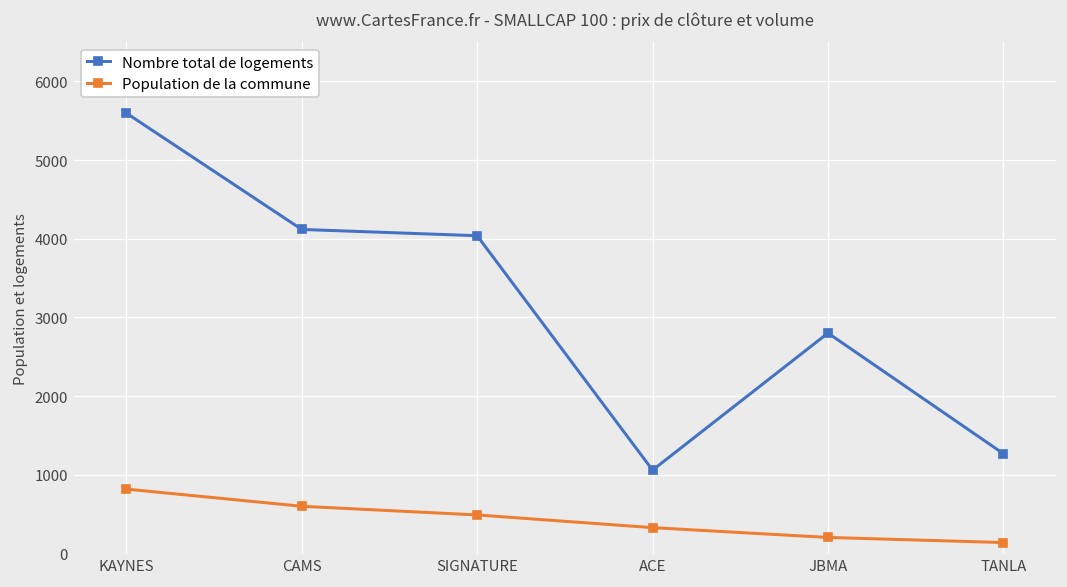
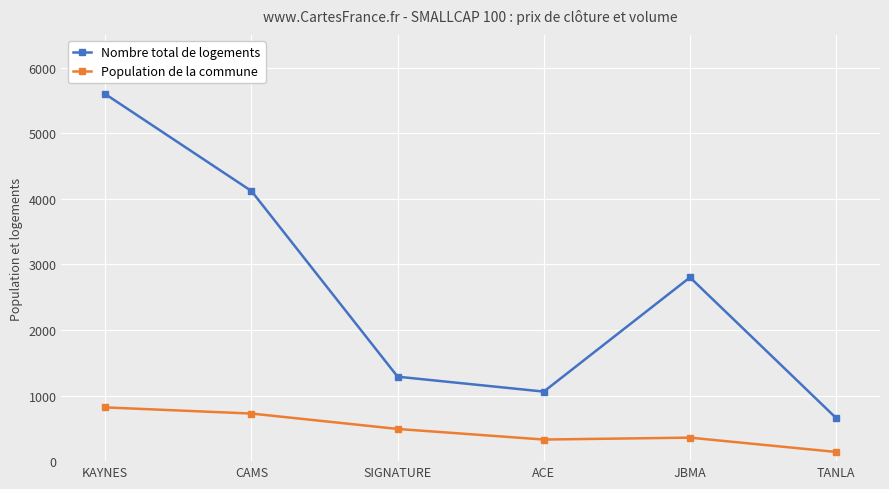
  {
    "Nombre total de logements": {
      "KAYNES": 5600,
      "CAMS": 4100,
-     "SIGNATURE": 4000,
+     "SIGNATURE": 1300,
      "ACE": 1100,
      "JBMA": 2800,
-     "TANLA": 1300
+     "TANLA": 700
    },
    "Population de la commune": {
      "KAYNES": 800,
-     "CAMS": 600,
+     "CAMS": 700,
      "SIGNATURE": 500,
      "ACE": 300,
-     "JBMA": 200,
+     "JBMA": 400,
      "TANLA": 100
    }
  }
